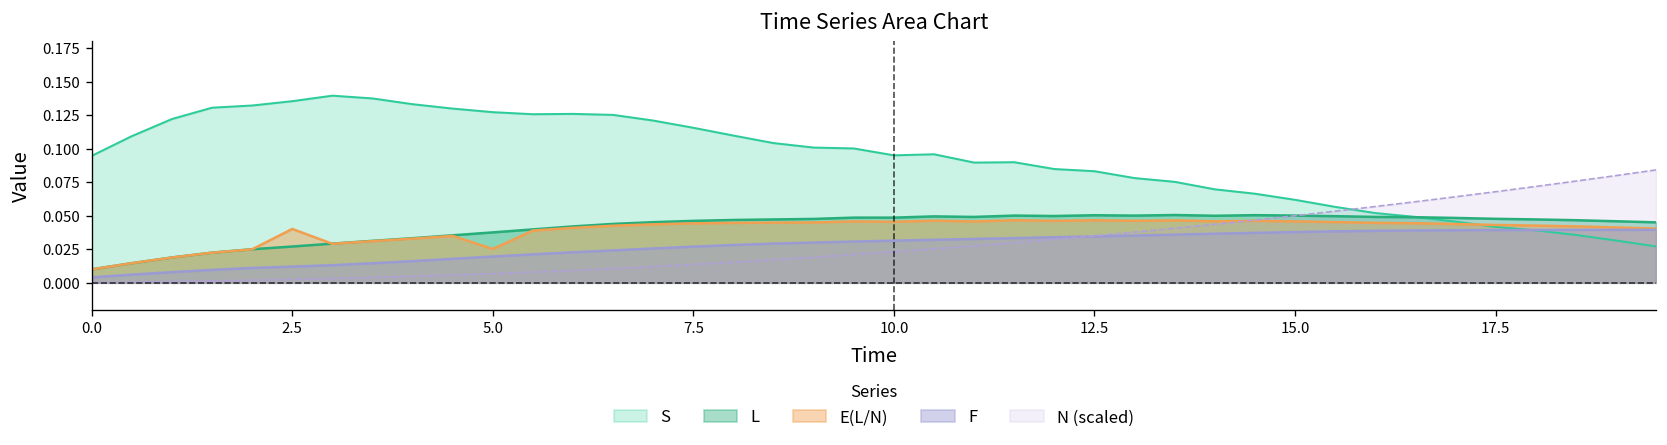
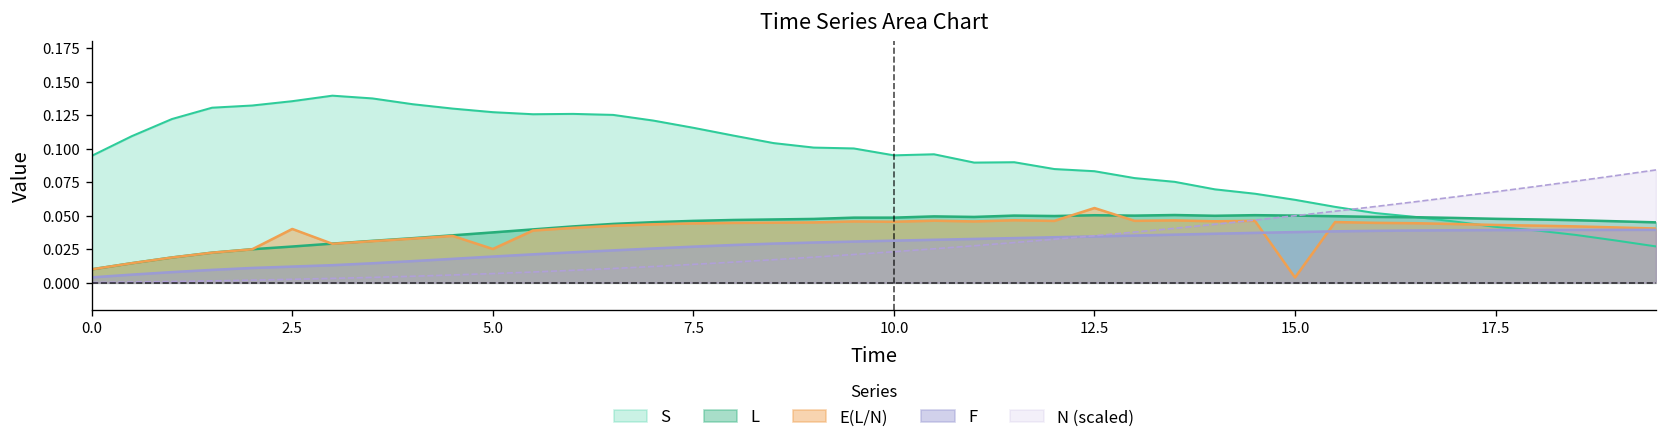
  {
    "E(L/N)": {
      "2.5": 0.040,
      "5.0": 0.025,
      "10.0": 0.045,
-     "12.5": 0.047,
-     "15.0": 0.046
+     "12.5": 0.056,
+     "15.0": 0.004
    }
  }
